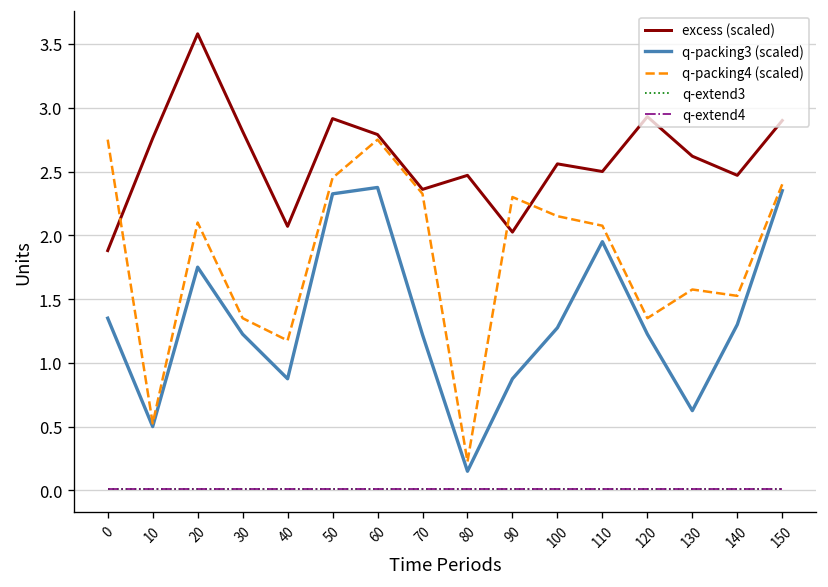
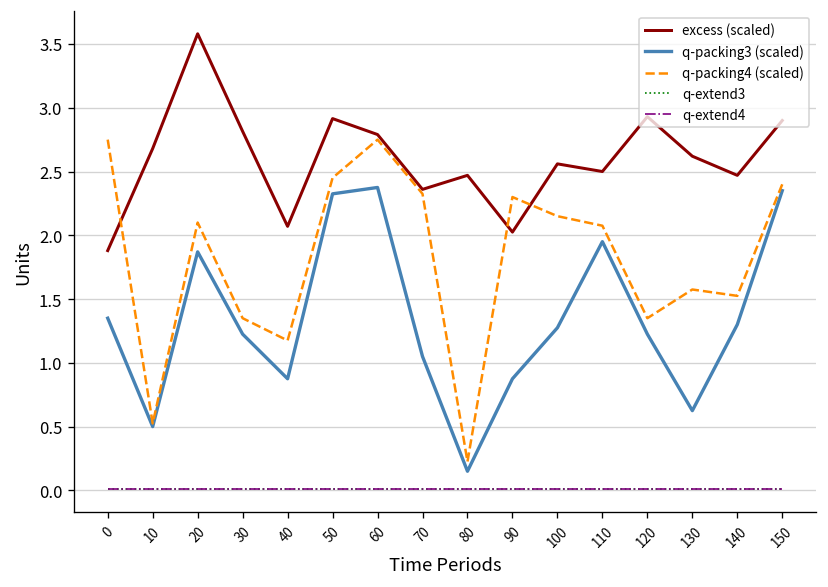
  {
    "excess (scaled)": {
      "0": 1.88,
-     "10": 2.76,
+     "10": 2.68,
      "20": 3.58,
      "30": 2.82,
      "40": 2.07,
      "50": 2.92,
      "60": 2.79,
      "70": 2.36,
      "80": 2.47,
      "90": 2.03,
      "100": 2.56,
      "110": 2.50,
      "130": 2.62,
      "140": 2.47,
      "150": 2.90
    },
    "q-packing3 (scaled)": {
      "0": 1.35,
      "10": 0.50,
-     "20": 1.75,
+     "20": 1.87,
      "30": 1.23,
      "40": 0.88,
      "50": 2.33,
      "60": 2.38,
-     "70": 1.22,
+     "70": 1.05,
      "80": 0.15,
      "90": 0.88,
      "100": 1.28,
      "110": 1.95,
      "120": 1.23,
      "130": 0.63,
      "140": 1.30,
      "150": 2.35
    },
    "q-packing4 (scaled)": {
      "0": 2.75,
      "10": 0.53,
      "20": 2.10,
      "30": 1.35,
      "40": 1.18,
      "50": 2.45,
      "60": 2.75,
      "70": 2.33,
      "80": 0.23,
      "90": 2.30,
      "100": 2.15,
      "110": 2.08,
      "120": 1.35,
      "130": 1.58,
      "140": 1.53,
      "150": 2.40
    },
    "q-extend4": {
      "0": 0.01,
      "10": 0.01,
      "20": 0.01,
      "30": 0.01,
      "40": 0.01,
      "50": 0.01,
      "60": 0.01,
      "70": 0.01,
      "80": 0.01,
      "90": 0.01,
      "100": 0.01,
      "110": 0.01,
      "120": 0.01,
      "130": 0.01,
      "140": 0.01,
      "150": 0.01
    }
  }
